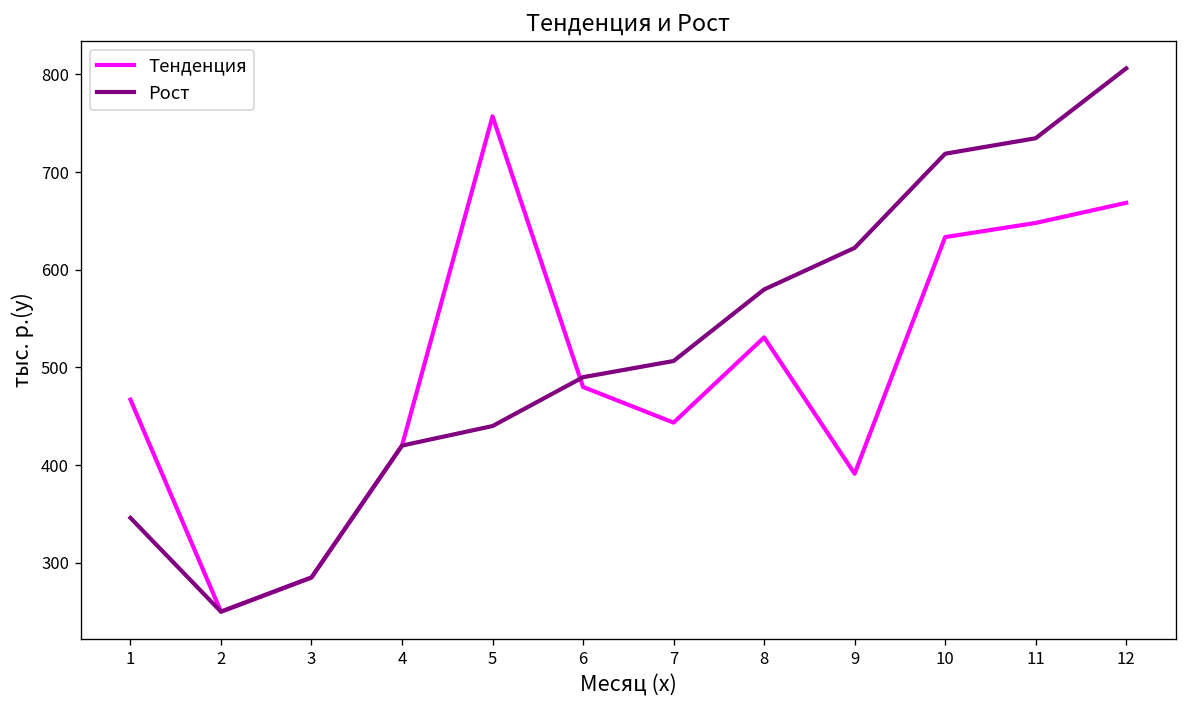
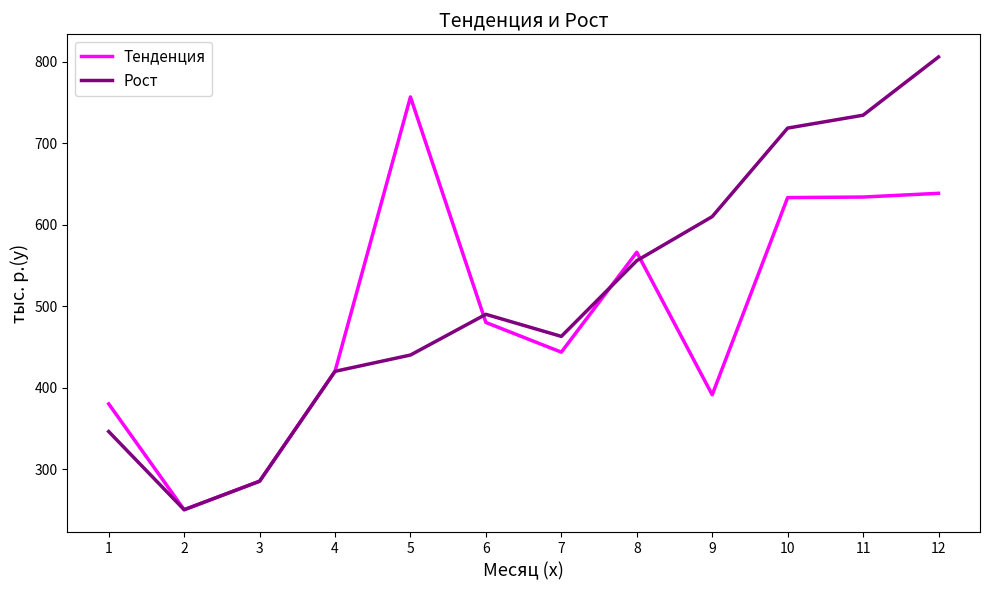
  {
    "Тенденция": {
-     "1": 470,
+     "1": 380,
      "5": 760,
      "6": 480,
      "7": 440,
-     "8": 530,
+     "8": 570,
      "9": 390,
      "10": 630,
-     "11": 650,
-     "12": 670
+     "11": 630,
+     "12": 640
    },
    "Рост": {
      "1": 350,
      "5": 440,
      "6": 490,
-     "7": 510,
-     "8": 580,
-     "9": 620,
+     "7": 460,
+     "8": 560,
+     "9": 610,
      "10": 720,
      "11": 730,
      "12": 810
    }
  }
